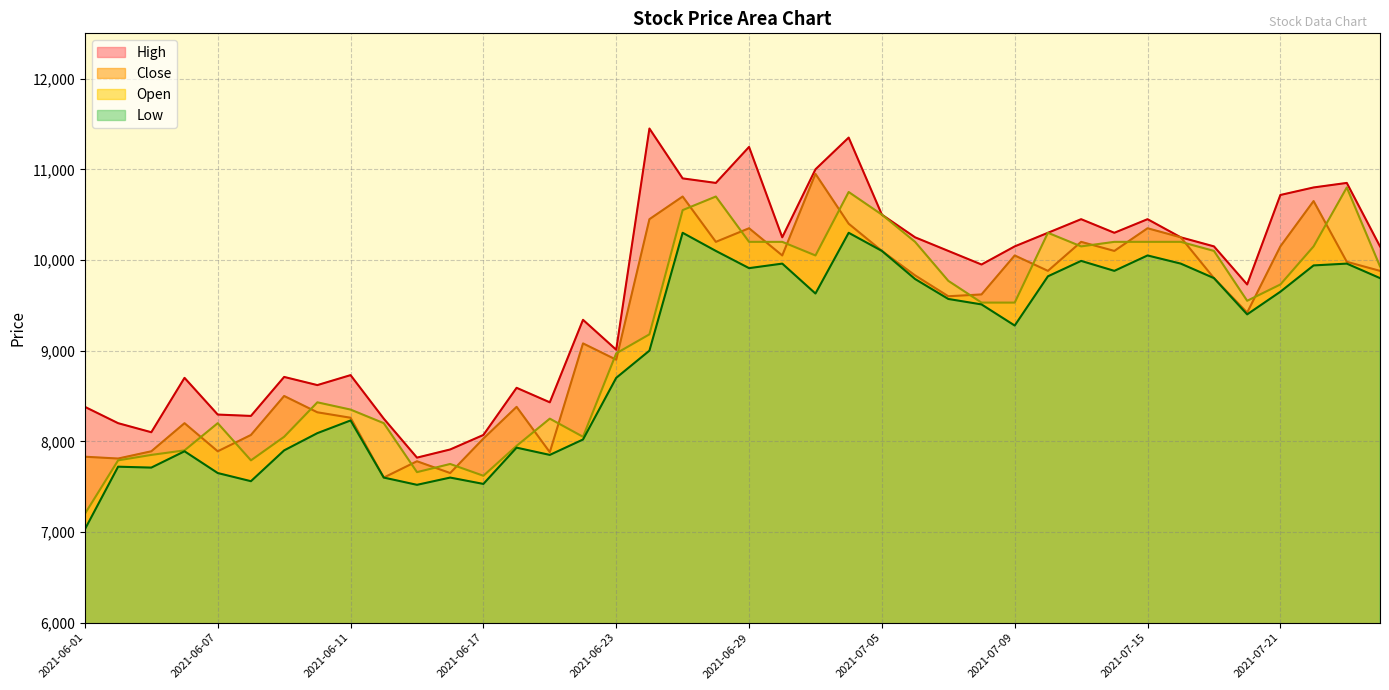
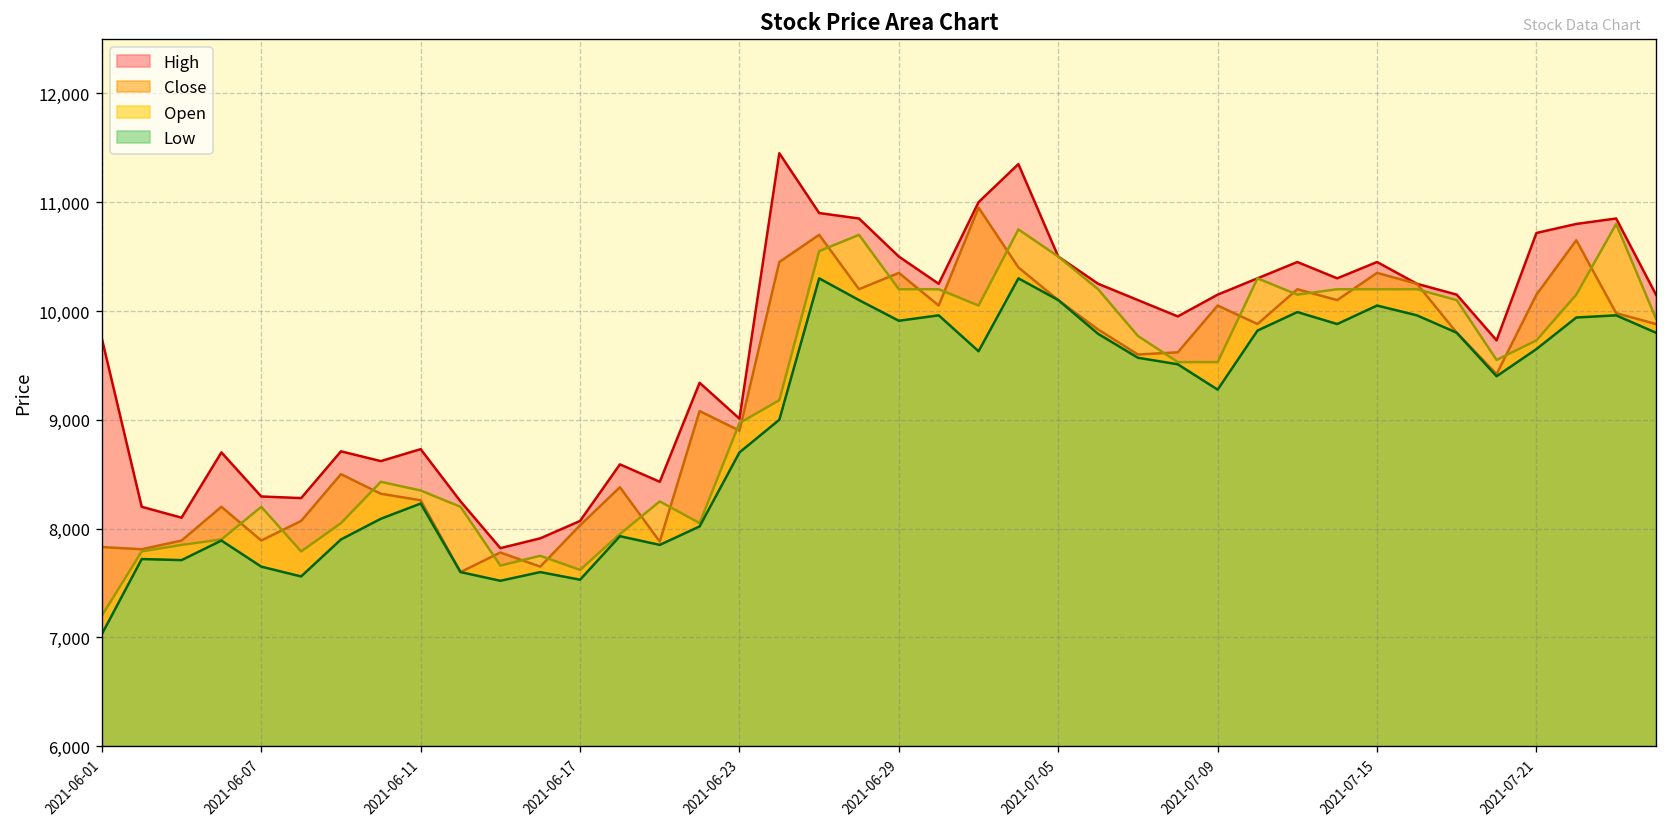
  {
    "High": {
-     "2021-06-01": "8,400",
+     "2021-06-01": "9,700",
      "2021-06-07": "8,300",
      "2021-06-11": "8,700",
      "2021-06-17": "8,100",
      "2021-06-23": "9,000",
-     "2021-06-29": "11,200",
+     "2021-06-29": "10,500",
      "2021-07-09": "10,200",
      "2021-07-15": "10,500",
      "2021-07-21": "10,700"
    },
    "Low": {
      "2021-06-01": "7,000",
      "2021-06-07": "7,700",
      "2021-06-11": "8,200",
      "2021-06-17": "7,500",
      "2021-06-23": "8,700",
      "2021-06-29": "9,900",
      "2021-07-09": "9,300",
      "2021-07-15": "10,100",
      "2021-07-21": "9,700"
    }
  }
